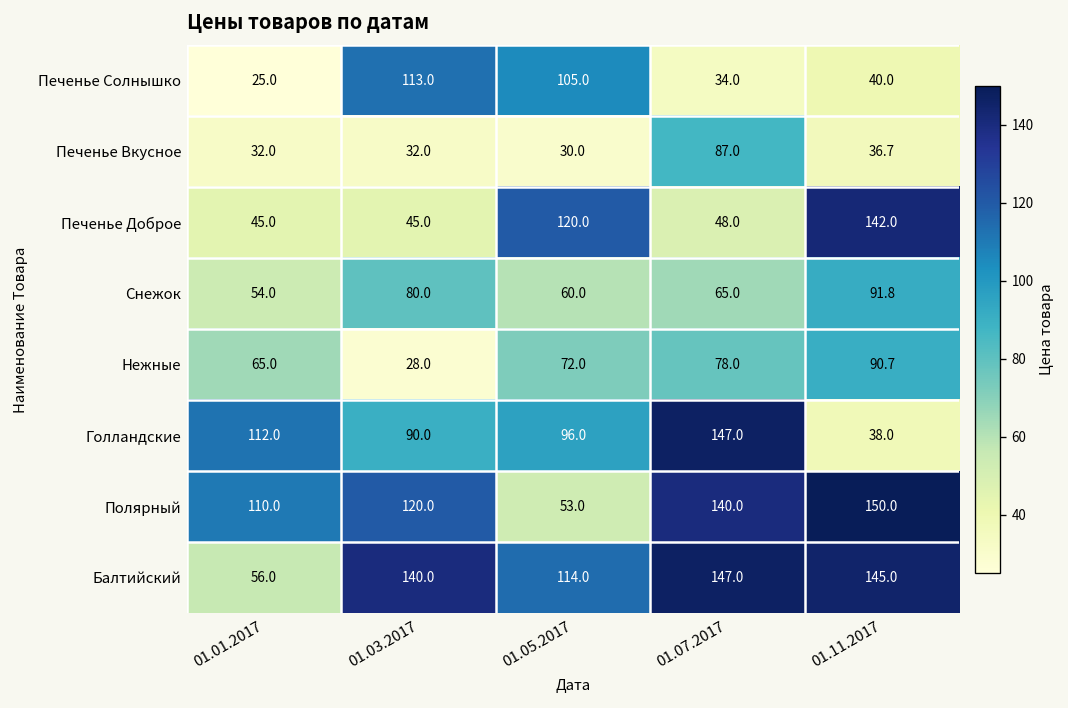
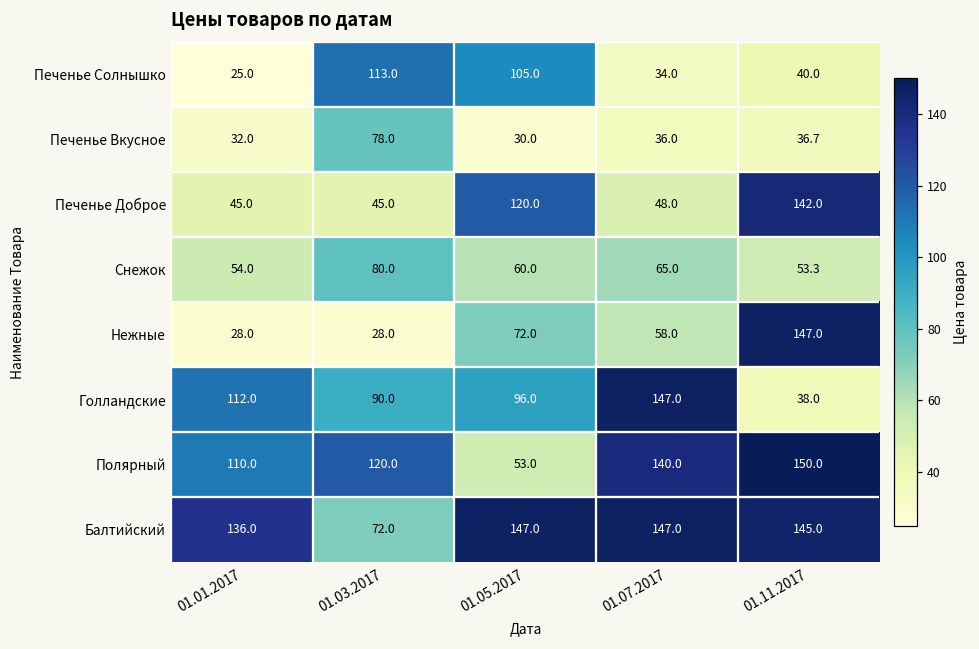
  {
    "Печенье Солнышко": {
      "01.01.2017": 25.0,
      "01.03.2017": 113.0,
      "01.05.2017": 105.0,
      "01.07.2017": 34.0,
      "01.11.2017": 40.0
    },
    "Печенье Вкусное": {
      "01.01.2017": 32.0,
-     "01.03.2017": 32.0,
+     "01.03.2017": 78.0,
      "01.05.2017": 30.0,
-     "01.07.2017": 87.0,
+     "01.07.2017": 36.0,
      "01.11.2017": 36.7
    },
    "Печенье Доброе": {
      "01.01.2017": 45.0,
      "01.03.2017": 45.0,
      "01.05.2017": 120.0,
      "01.07.2017": 48.0,
      "01.11.2017": 142.0
    },
    "Снежок": {
      "01.01.2017": 54.0,
      "01.03.2017": 80.0,
      "01.05.2017": 60.0,
      "01.07.2017": 65.0,
-     "01.11.2017": 91.8
+     "01.11.2017": 53.3
    },
    "Нежные": {
-     "01.01.2017": 65.0,
+     "01.01.2017": 28.0,
      "01.03.2017": 28.0,
      "01.05.2017": 72.0,
-     "01.07.2017": 78.0,
-     "01.11.2017": 90.7
+     "01.07.2017": 58.0,
+     "01.11.2017": 147.0
    },
    "Голландские": {
      "01.01.2017": 112.0,
      "01.03.2017": 90.0,
      "01.05.2017": 96.0,
      "01.07.2017": 147.0,
      "01.11.2017": 38.0
    },
    "Полярный": {
      "01.01.2017": 110.0,
      "01.03.2017": 120.0,
      "01.05.2017": 53.0,
      "01.07.2017": 140.0,
      "01.11.2017": 150.0
    },
    "Балтийский": {
-     "01.01.2017": 56.0,
-     "01.03.2017": 140.0,
-     "01.05.2017": 114.0,
+     "01.01.2017": 136.0,
+     "01.03.2017": 72.0,
+     "01.05.2017": 147.0,
      "01.07.2017": 147.0,
      "01.11.2017": 145.0
    }
  }
